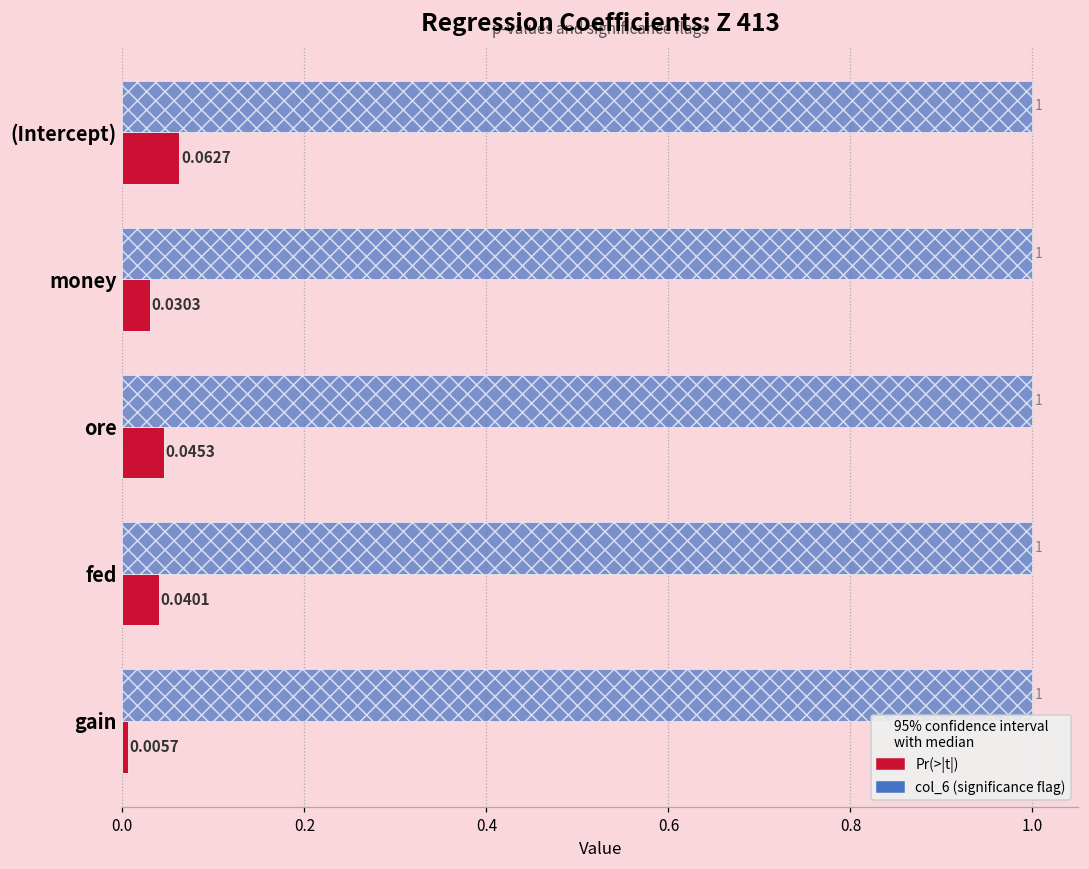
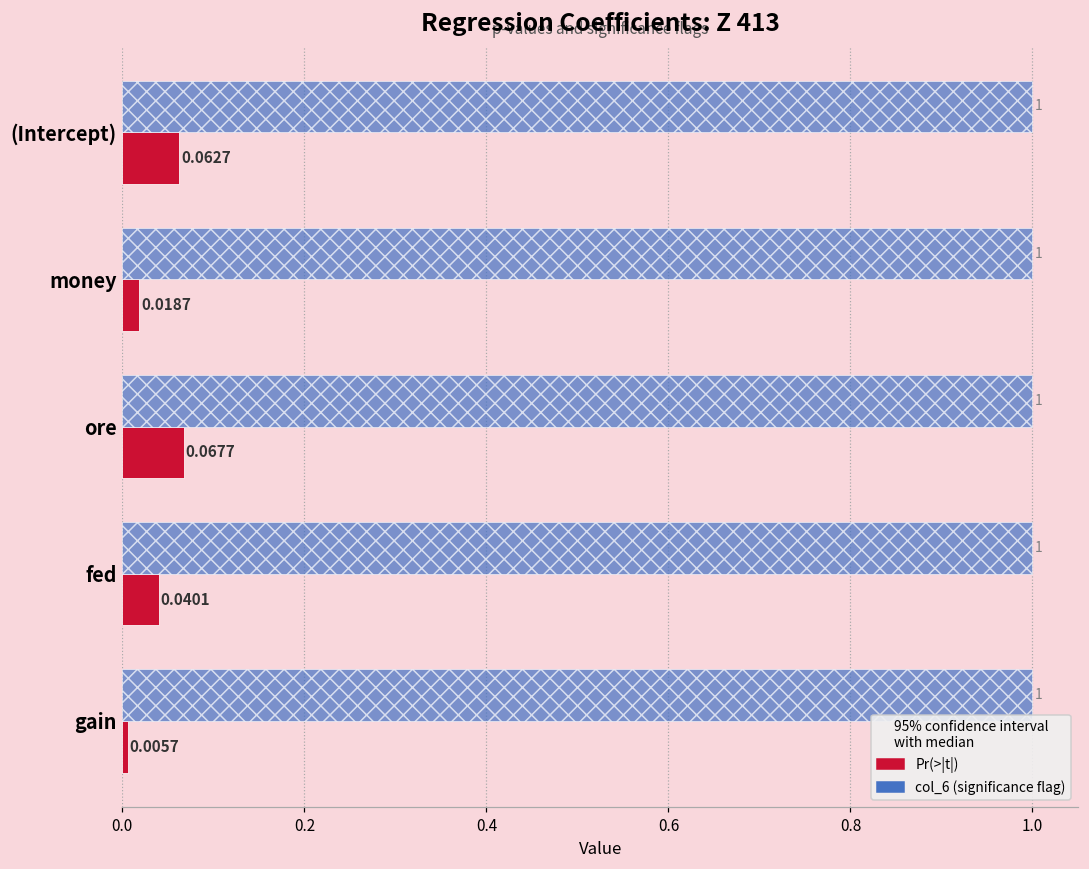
  {
    "Pr(>|t|)": {
      "(Intercept)": 0.0627,
-     "money": 0.0303,
-     "ore": 0.0453,
+     "money": 0.0187,
+     "ore": 0.0677,
      "fed": 0.0401,
      "gain": 0.0057
    }
  }
